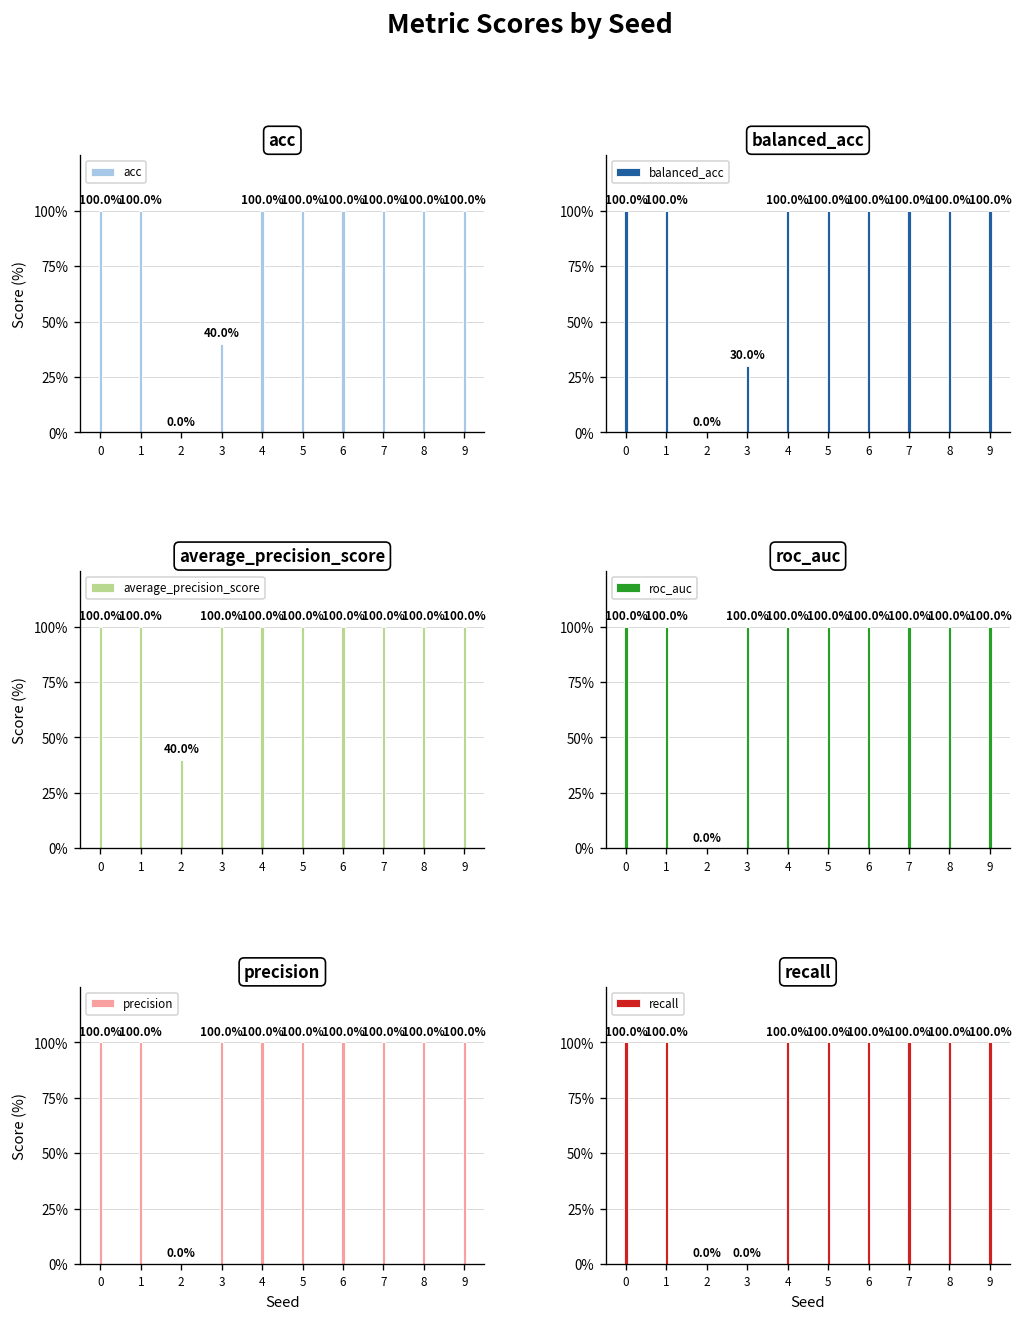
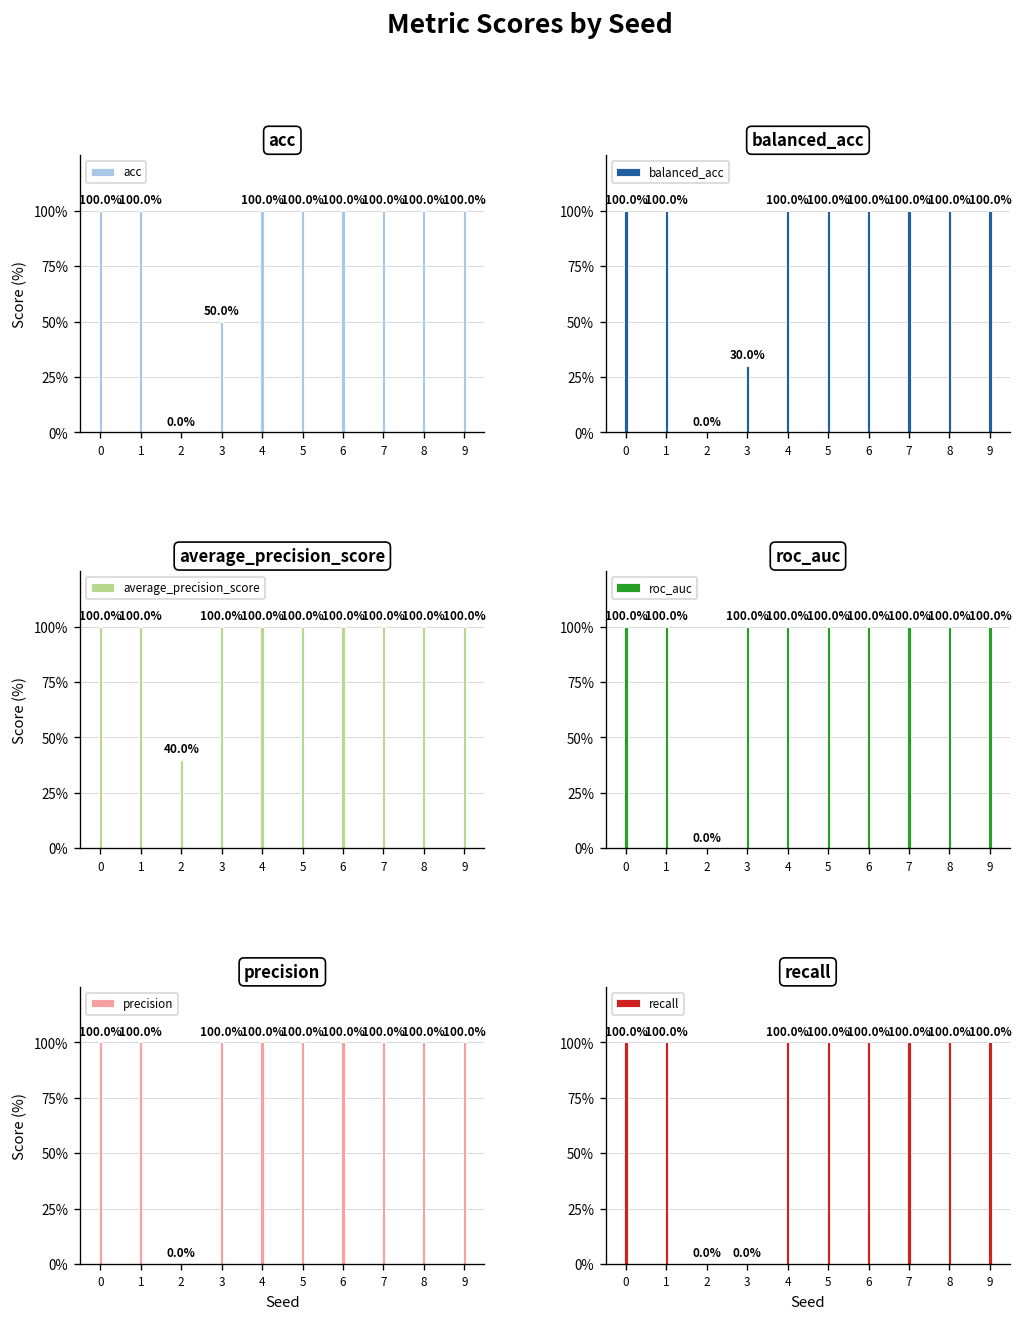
  {
    "acc": {
      "0": "100.0%",
      "1": "100.0%",
      "2": "0.0%",
-     "3": "40.0%",
+     "3": "50.0%",
      "4": "100.0%",
      "5": "100.0%",
      "6": "100.0%",
      "7": "100.0%",
      "8": "100.0%",
      "9": "100.0%"
    },
    "balanced_acc": {
      "0": "100.0%",
      "1": "100.0%",
      "2": "0.0%",
      "3": "30.0%",
      "4": "100.0%",
      "5": "100.0%",
      "6": "100.0%",
      "7": "100.0%",
      "8": "100.0%",
      "9": "100.0%"
    },
    "average_precision_score": {
      "0": "100.0%",
      "1": "100.0%",
      "2": "40.0%",
      "3": "100.0%",
      "4": "100.0%",
      "5": "100.0%",
      "6": "100.0%",
      "7": "100.0%",
      "8": "100.0%",
      "9": "100.0%"
    },
    "roc_auc": {
      "0": "100.0%",
      "1": "100.0%",
      "2": "0.0%",
      "3": "100.0%",
      "4": "100.0%",
      "5": "100.0%",
      "6": "100.0%",
      "7": "100.0%",
      "8": "100.0%",
      "9": "100.0%"
    },
    "precision": {
      "0": "100.0%",
      "1": "100.0%",
      "2": "0.0%",
      "3": "100.0%",
      "4": "100.0%",
      "5": "100.0%",
      "6": "100.0%",
      "7": "100.0%",
      "8": "100.0%",
      "9": "100.0%"
    },
    "recall": {
      "0": "100.0%",
      "1": "100.0%",
      "2": "0.0%",
      "3": "0.0%",
      "4": "100.0%",
      "5": "100.0%",
      "6": "100.0%",
      "7": "100.0%",
      "8": "100.0%",
      "9": "100.0%"
    }
  }
